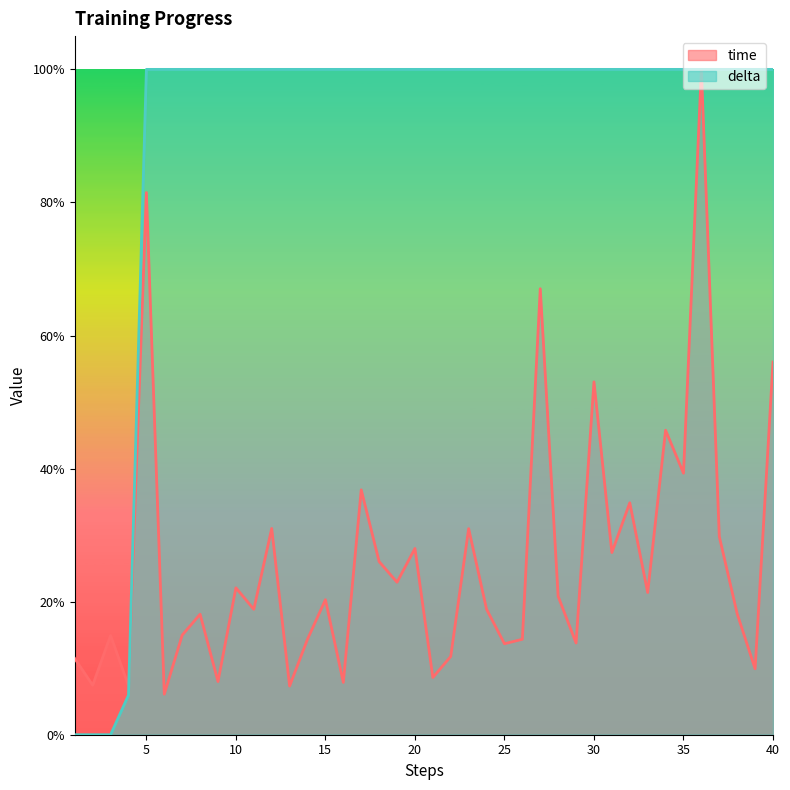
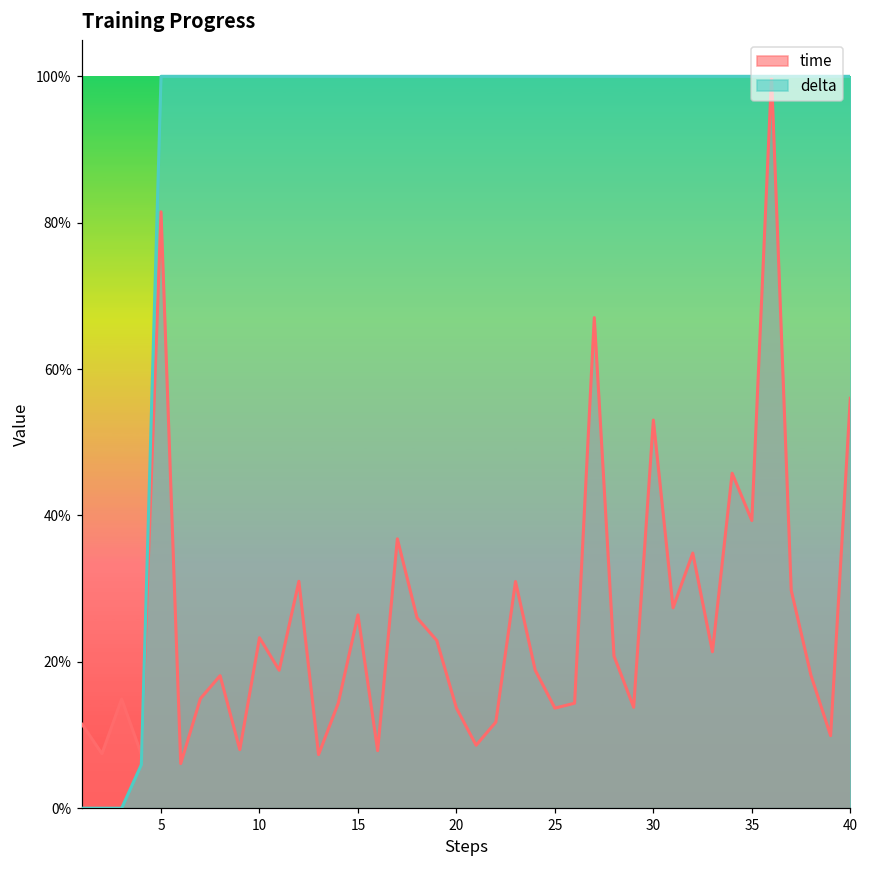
  {
    "time": {
      "5": "81%",
-     "10": "22%",
-     "15": "20%",
-     "20": "28%",
+     "10": "23%",
+     "15": "26%",
+     "20": "14%",
      "25": "14%",
      "30": "53%",
      "35": "39%",
      "40": "56%"
    },
    "delta": {
      "5": "100%",
      "10": "100%",
      "15": "100%",
      "20": "100%",
      "25": "100%",
      "30": "100%",
      "40": "100%"
    }
  }
